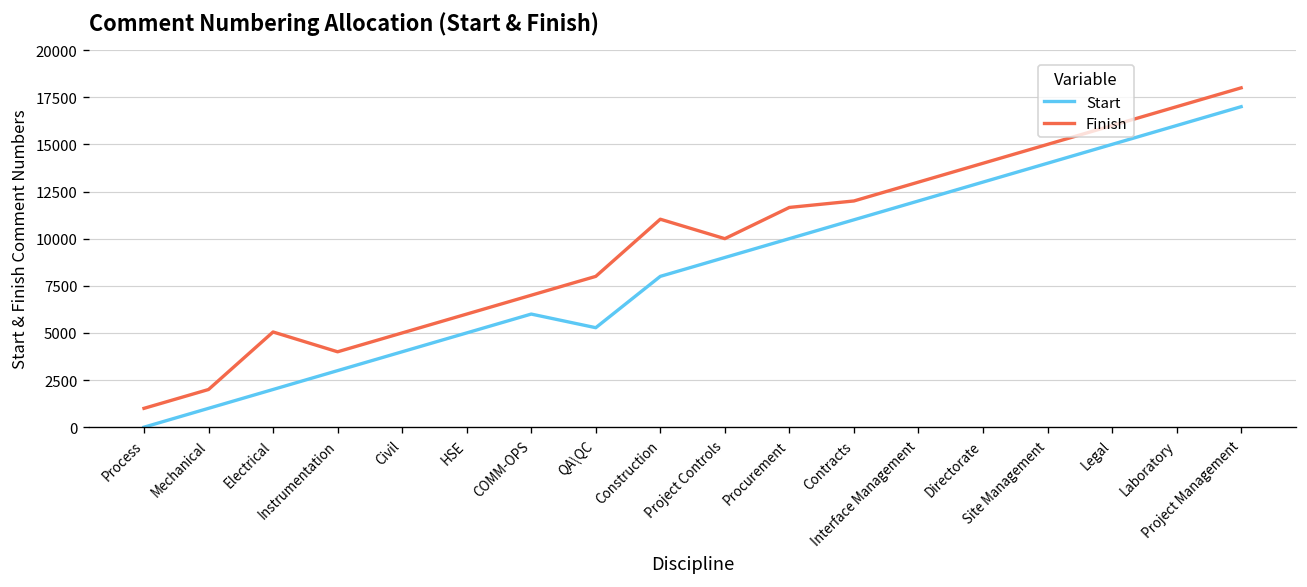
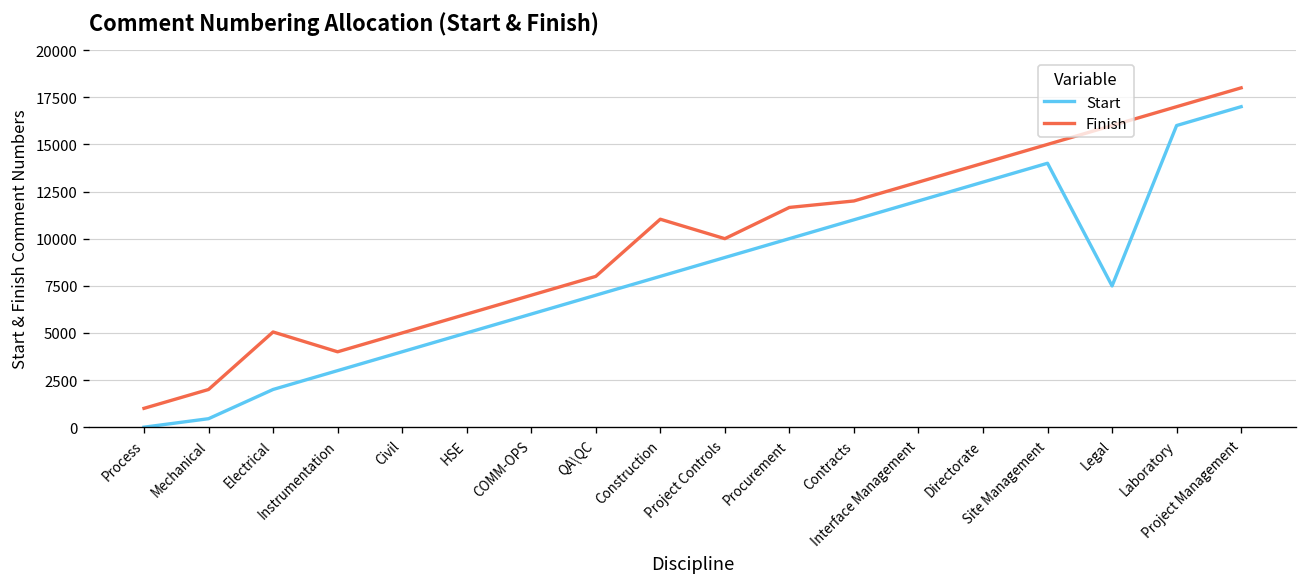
  {
    "Start": {
      "Process": 0,
-     "Mechanical": 1000,
+     "Mechanical": 500,
      "Electrical": 2000,
      "Instrumentation": 3000,
      "Civil": 4000,
      "HSE": 5000,
      "COMM-OPS": 6000,
-     "QA\\QC": 5300,
+     "QA\\QC": 7000,
      "Construction": 8000,
      "Project Controls": 9000,
      "Procurement": 10000,
      "Contracts": 11000,
      "Interface Management": 12000,
      "Directorate": 13000,
      "Site Management": 14000,
-     "Legal": 15000,
+     "Legal": 7500,
      "Laboratory": 16000,
      "Project Management": 17000
    },
    "Finish": {
      "Process": 1000,
      "Mechanical": 2000,
      "Electrical": 5100,
      "Instrumentation": 4000,
      "Civil": 5000,
      "HSE": 6000,
      "COMM-OPS": 7000,
      "QA\\QC": 8000,
      "Construction": 11000,
      "Project Controls": 10000,
      "Procurement": 11700,
      "Contracts": 12000,
      "Interface Management": 13000,
      "Directorate": 14000,
      "Site Management": 15000,
      "Laboratory": 17000,
      "Project Management": 18000
    }
  }
